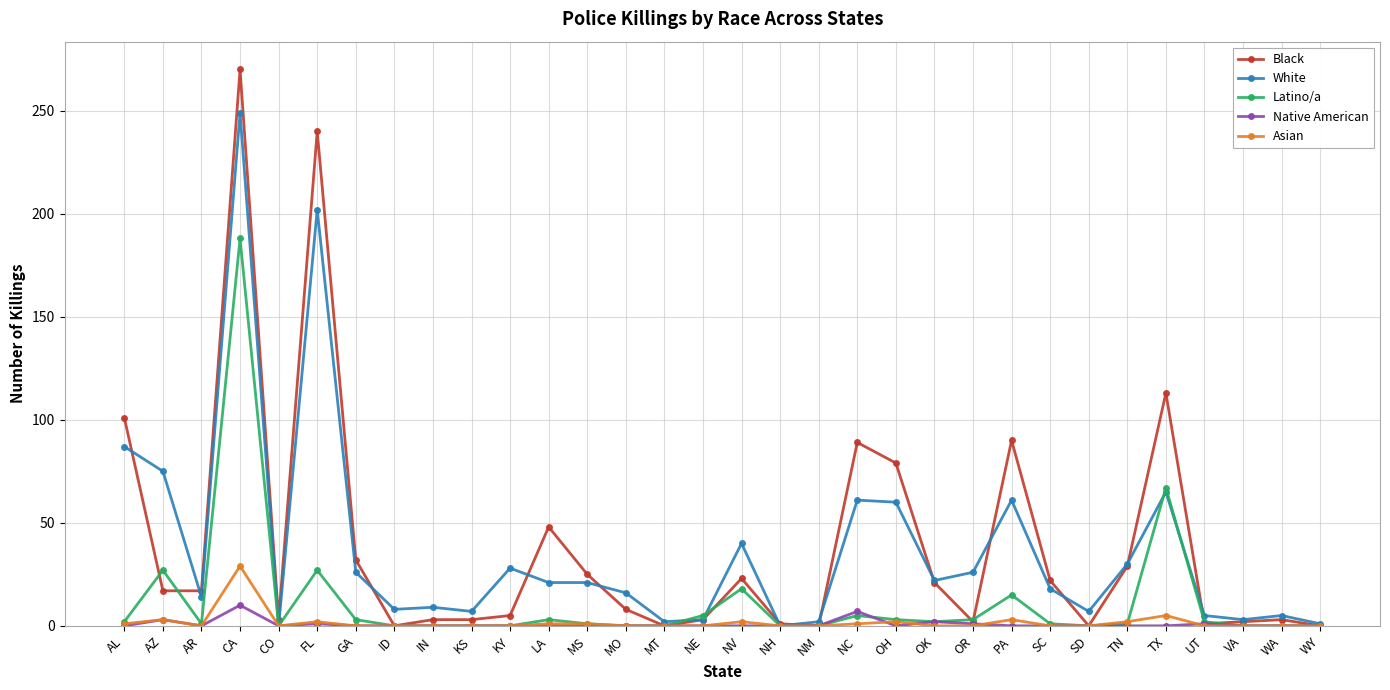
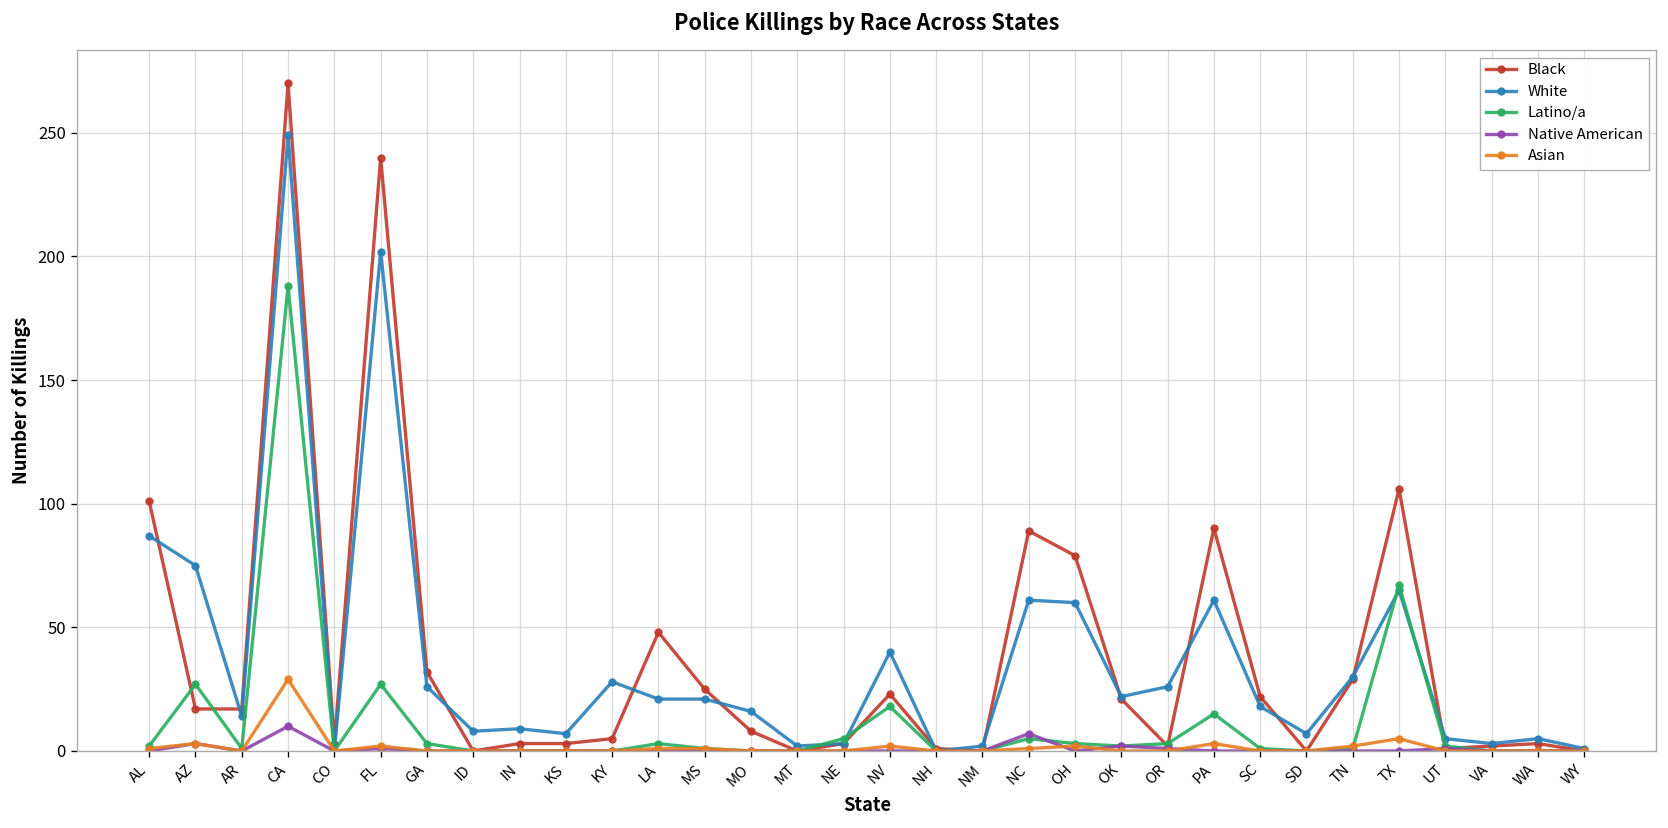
  {
    "Black": {
      "AL": 101,
      "AZ": 17,
      "AR": 17,
      "CA": 270,
      "CO": 3,
      "FL": 240,
      "GA": 32,
      "IN": 3,
      "KS": 3,
      "KY": 5,
      "LA": 48,
      "MS": 25,
      "MO": 8,
      "NV": 23,
      "NC": 89,
      "OH": 79,
      "PA": 90,
      "SC": 22,
-     "TX": 113,
+     "TX": 106,
      "WA": 3
    },
    "White": {
      "AL": 87,
      "AZ": 75,
      "AR": 14,
      "CA": 249,
      "FL": 202,
      "GA": 26,
      "ID": 8,
      "IN": 9,
      "KS": 7,
      "KY": 28,
      "LA": 21,
      "MS": 21,
      "MO": 16,
      "MT": 2,
      "NV": 40,
      "NM": 2,
      "NC": 61,
      "OH": 60,
      "OR": 26,
      "PA": 61,
      "SC": 18,
      "SD": 7,
      "TX": 65,
      "UT": 5,
      "WA": 5
    },
    "Latino/a": {
      "AZ": 27,
      "CA": 188,
      "FL": 27,
      "GA": 3,
      "LA": 3,
      "NE": 5,
      "NV": 18,
      "NC": 5,
      "PA": 15,
      "TX": 67
    },
    "Native American": {
      "CA": 10,
      "NV": 0,
      "NC": 7,
      "OH": 0,
      "PA": 0,
      "TX": 0
    },
    "Asian": {
      "CA": 29,
      "NV": 2,
      "NC": 1,
      "OK": 0,
      "PA": 3,
      "TX": 5
    }
  }
